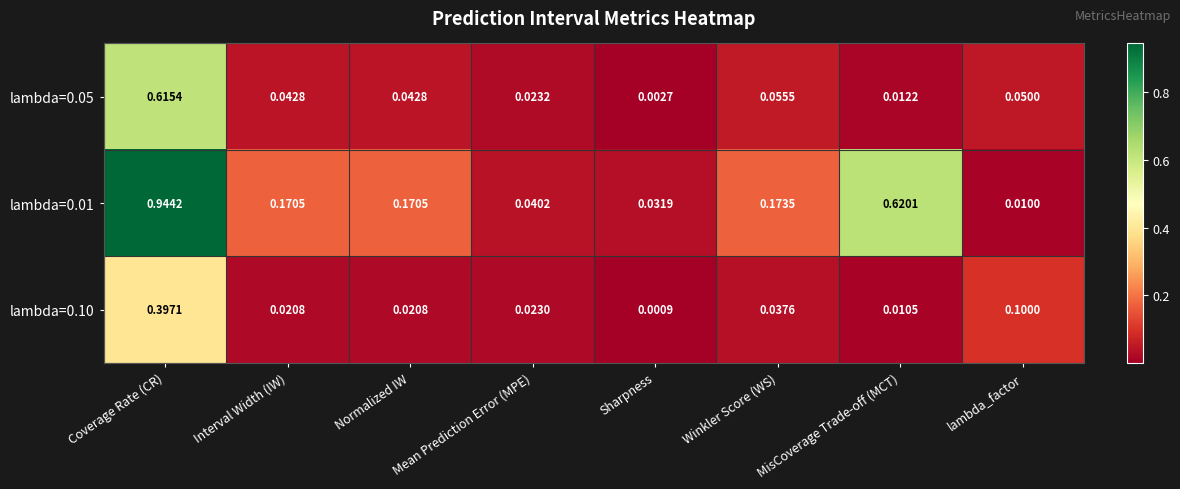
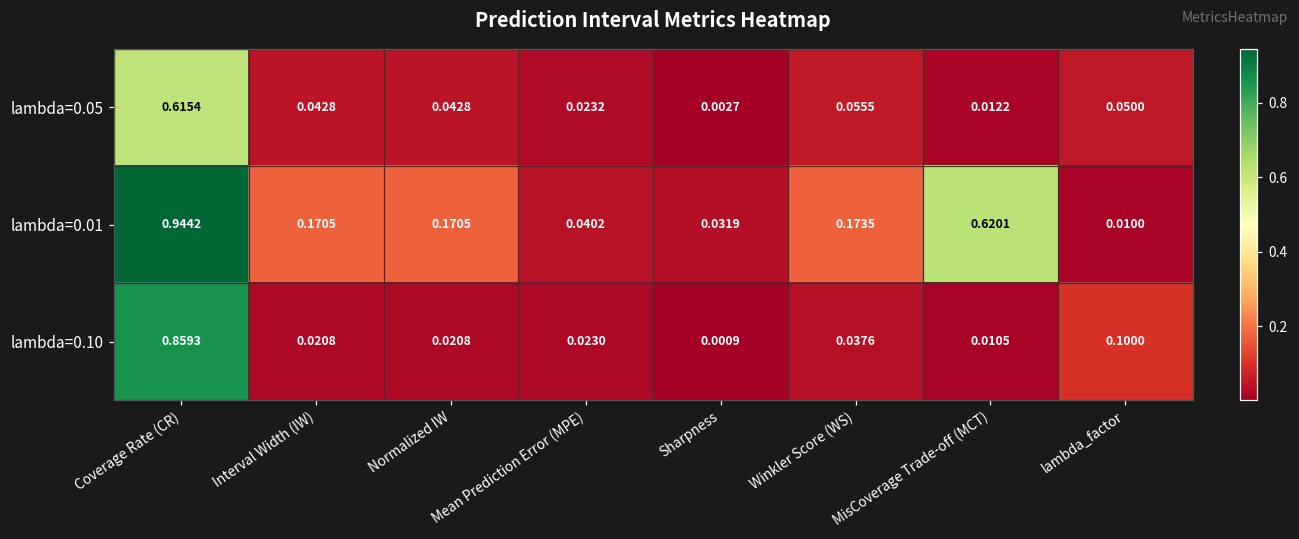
  {
    "lambda=0.05": {
      "Coverage Rate (CR)": 0.6154,
      "Interval Width (IW)": 0.0428,
      "Normalized IW": 0.0428,
      "Mean Prediction Error (MPE)": 0.0232,
      "Sharpness": 0.0027,
      "Winkler Score (WS)": 0.0555,
      "MisCoverage Trade-off (MCT)": 0.0122,
      "lambda_factor": 0.0500
    },
    "lambda=0.01": {
      "Coverage Rate (CR)": 0.9442,
      "Interval Width (IW)": 0.1705,
      "Normalized IW": 0.1705,
      "Mean Prediction Error (MPE)": 0.0402,
      "Sharpness": 0.0319,
      "Winkler Score (WS)": 0.1735,
      "MisCoverage Trade-off (MCT)": 0.6201,
      "lambda_factor": 0.0100
    },
    "lambda=0.10": {
-     "Coverage Rate (CR)": 0.3971,
+     "Coverage Rate (CR)": 0.8593,
      "Interval Width (IW)": 0.0208,
      "Normalized IW": 0.0208,
      "Mean Prediction Error (MPE)": 0.0230,
      "Sharpness": 0.0009,
      "Winkler Score (WS)": 0.0376,
      "MisCoverage Trade-off (MCT)": 0.0105,
      "lambda_factor": 0.1000
    }
  }
